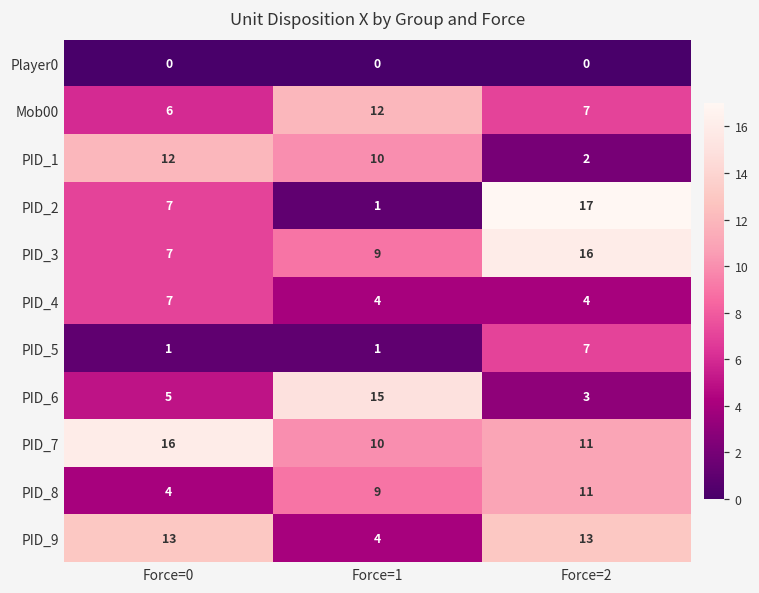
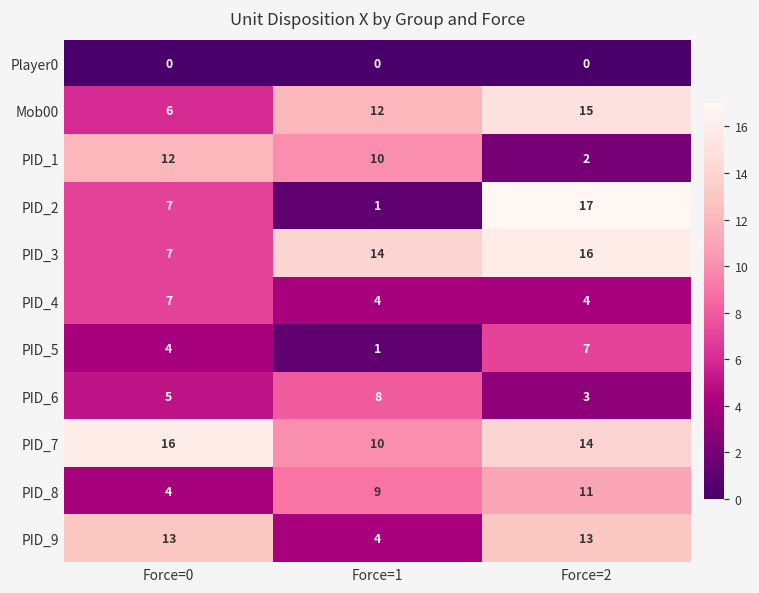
  {
    "Player0": {
      "Force=0": 0,
      "Force=1": 0,
      "Force=2": 0
    },
    "Mob00": {
      "Force=0": 6,
      "Force=1": 12,
-     "Force=2": 7
+     "Force=2": 15
    },
    "PID_1": {
      "Force=0": 12,
      "Force=1": 10,
      "Force=2": 2
    },
    "PID_2": {
      "Force=0": 7,
      "Force=1": 1,
      "Force=2": 17
    },
    "PID_3": {
      "Force=0": 7,
-     "Force=1": 9,
+     "Force=1": 14,
      "Force=2": 16
    },
    "PID_4": {
      "Force=0": 7,
      "Force=1": 4,
      "Force=2": 4
    },
    "PID_5": {
-     "Force=0": 1,
+     "Force=0": 4,
      "Force=1": 1,
      "Force=2": 7
    },
    "PID_6": {
      "Force=0": 5,
-     "Force=1": 15,
+     "Force=1": 8,
      "Force=2": 3
    },
    "PID_7": {
      "Force=0": 16,
      "Force=1": 10,
-     "Force=2": 11
+     "Force=2": 14
    },
    "PID_8": {
      "Force=0": 4,
      "Force=1": 9,
      "Force=2": 11
    },
    "PID_9": {
      "Force=0": 13,
      "Force=1": 4,
      "Force=2": 13
    }
  }
